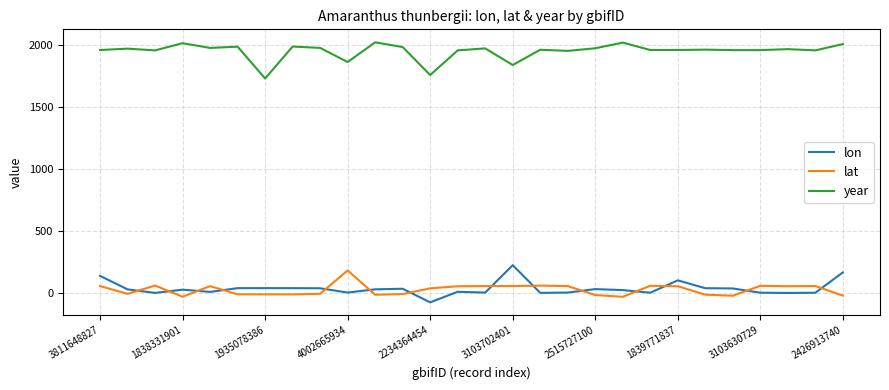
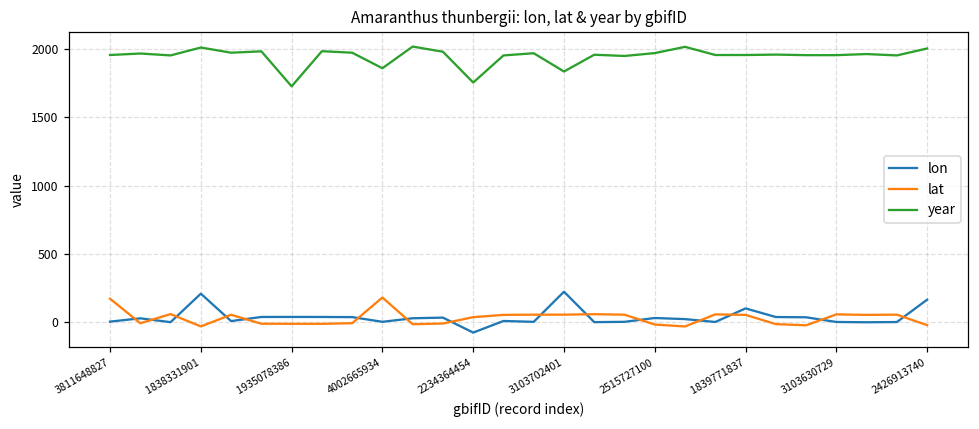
  {
    "lon": {
-     "3811648827": 130,
-     "1838331901": 20,
+     "3811648827": 0,
+     "1838331901": 210,
      "1935078386": 40,
      "4002665934": 0,
      "2234364454": -80,
      "3103702401": 220,
      "2515727100": 30,
      "1839771837": 100,
      "3103630729": 0,
      "2426913740": 160
    },
    "lat": {
-     "3811648827": 50,
+     "3811648827": 170,
      "1838331901": -30,
      "1935078386": -20,
      "4002665934": 180,
      "2234364454": 30,
      "3103702401": 50,
      "2515727100": -20,
      "1839771837": 50,
      "3103630729": 50,
      "2426913740": -20
    },
    "year": {
      "3811648827": 1960,
      "1838331901": 2010,
      "1935078386": 1730,
      "4002665934": 1860,
      "2234364454": 1760,
      "3103702401": 1840,
      "2515727100": 1970,
      "1839771837": 1960,
      "3103630729": 1960,
      "2426913740": 2010
    }
  }
